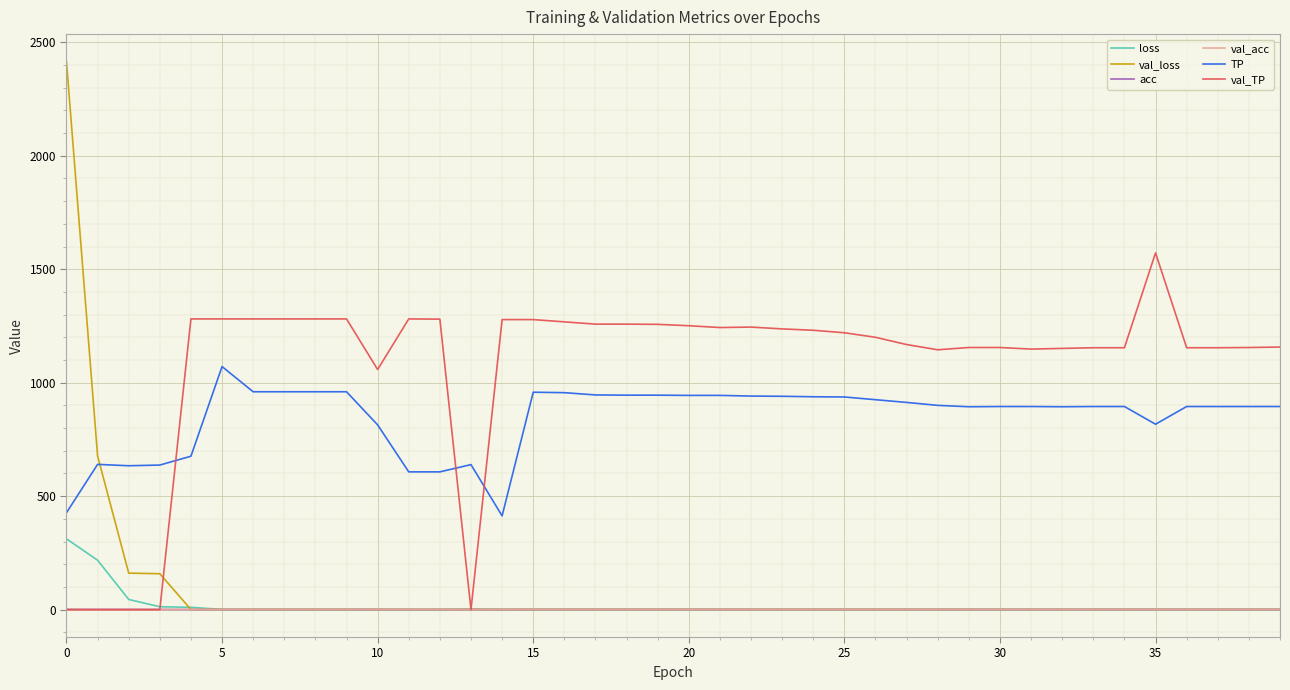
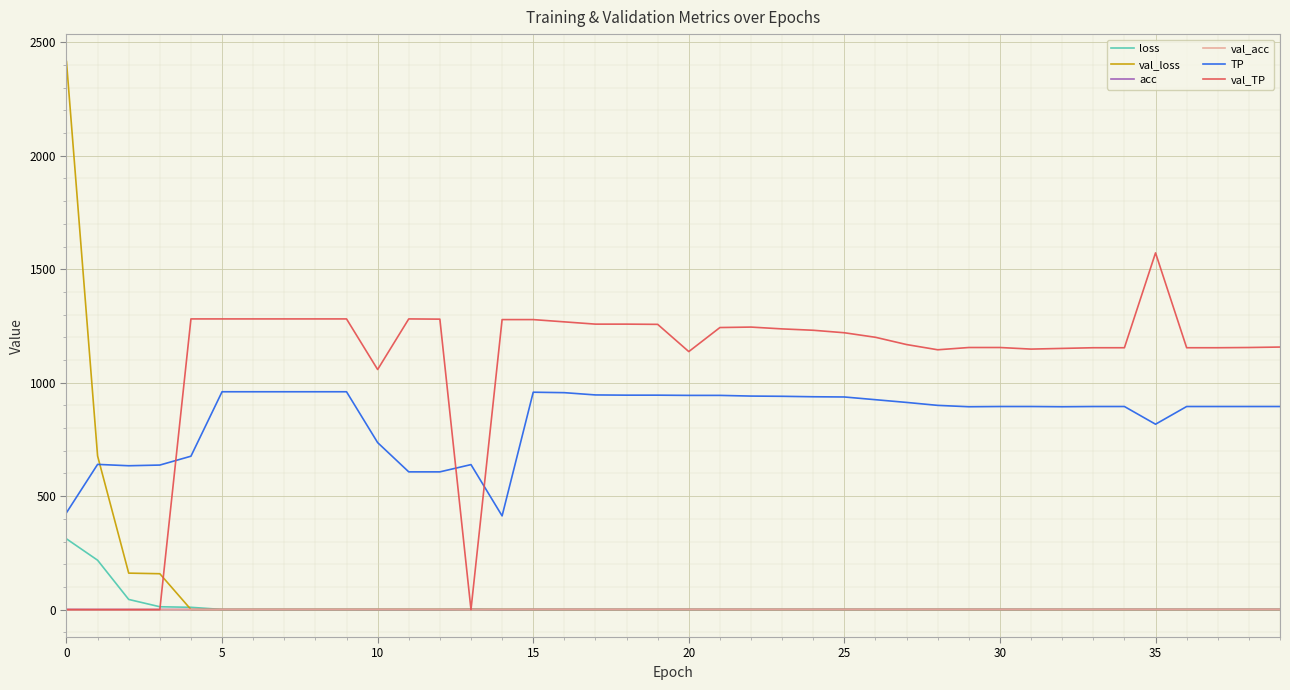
  {
    "loss": {
      "0": 310
    },
    "val_loss": {
      "0": 2420
    },
    "TP": {
      "0": 430,
-     "5": 1070,
-     "10": 810,
+     "5": 960,
+     "10": 740,
      "15": 960,
      "20": 940,
      "25": 940,
      "30": 900,
      "35": 820
    },
    "val_TP": {
      "5": 1280,
      "10": 1060,
      "15": 1280,
-     "20": 1250,
+     "20": 1140,
      "25": 1220,
      "30": 1160,
      "35": 1570
    }
  }
